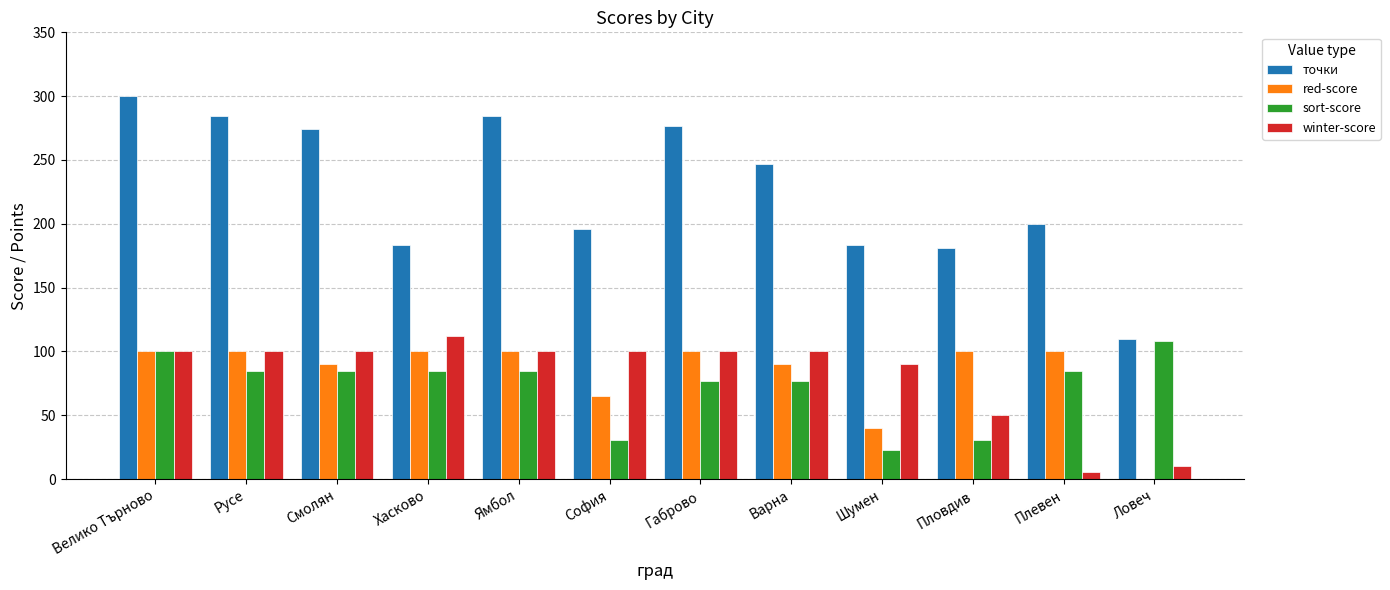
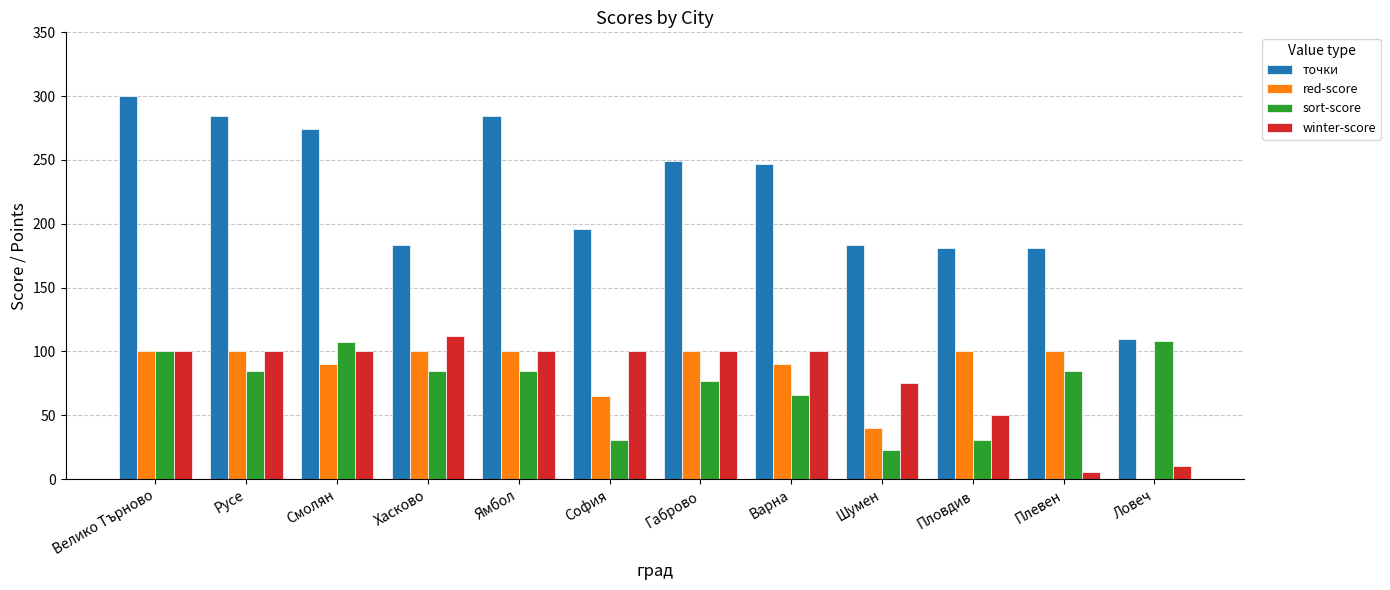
  {
    "точки": {
      "Велико Търново": 300,
      "Русе": 285,
      "Смолян": 275,
      "Хасково": 183,
      "Ямбол": 285,
      "София": 196,
-     "Габрово": 277,
+     "Габрово": 249,
      "Варна": 247,
      "Шумен": 183,
      "Пловдив": 181,
-     "Плевен": 200,
+     "Плевен": 181,
      "Ловеч": 110
    },
    "red-score": {
      "Велико Търново": 100,
      "Русе": 100,
      "Смолян": 90,
      "Хасково": 100,
      "Ямбол": 100,
      "София": 65,
      "Габрово": 100,
      "Варна": 90,
      "Шумен": 40,
      "Пловдив": 100,
      "Плевен": 100,
      "Ловеч": 0
    },
    "sort-score": {
      "Велико Търново": 100,
      "Русе": 85,
-     "Смолян": 85,
+     "Смолян": 108,
      "Хасково": 85,
      "Ямбол": 85,
      "София": 31,
      "Габрово": 77,
-     "Варна": 77,
+     "Варна": 66,
      "Шумен": 23,
      "Пловдив": 31,
      "Плевен": 85,
      "Ловеч": 108
    },
    "winter-score": {
      "Велико Търново": 100,
      "Русе": 100,
      "Смолян": 100,
      "Хасково": 112,
      "Ямбол": 100,
      "София": 100,
      "Габрово": 100,
      "Варна": 100,
-     "Шумен": 90,
+     "Шумен": 75,
      "Пловдив": 50,
      "Плевен": 6,
      "Ловеч": 10
    }
  }
